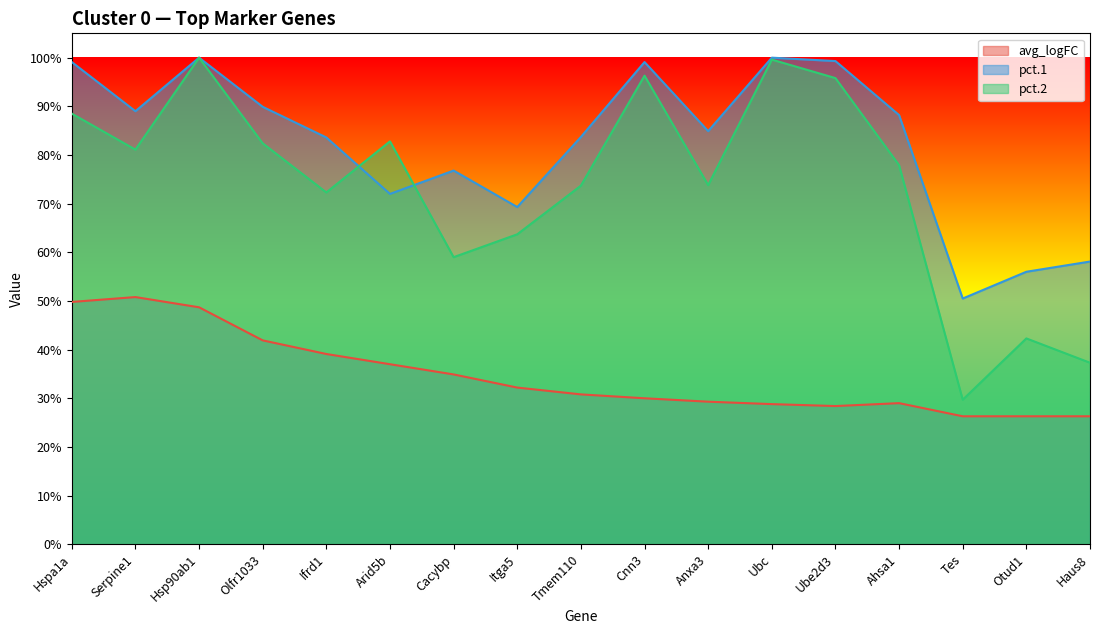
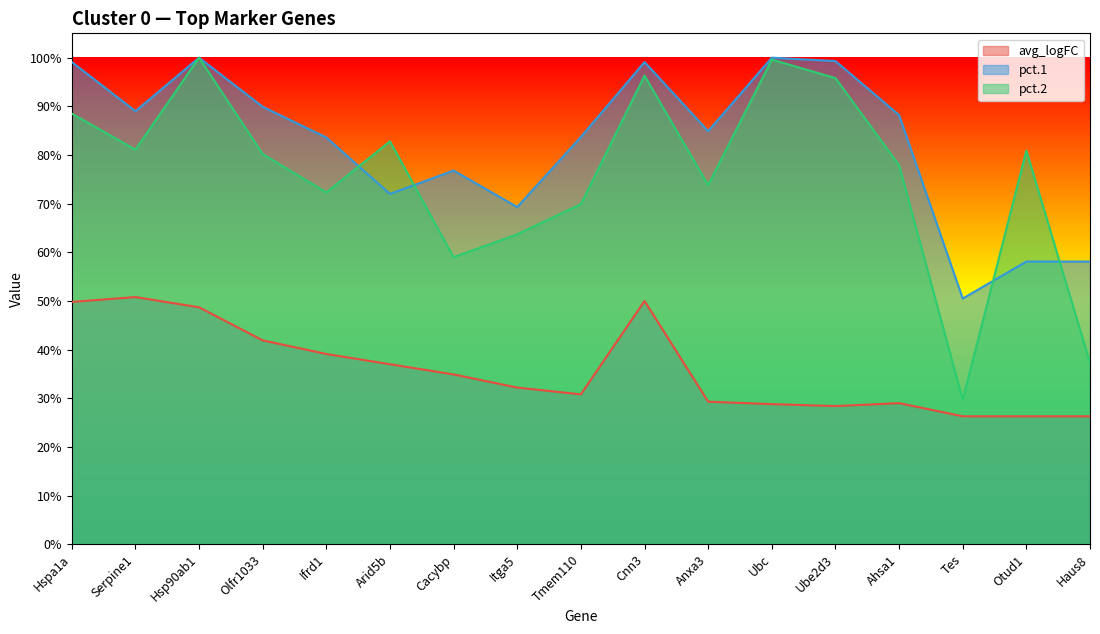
  {
    "avg_logFC": {
      "Hspa1a": "50%",
      "Serpine1": "51%",
      "Hsp90ab1": "49%",
      "Olfr1033": "42%",
      "Ifrd1": "39%",
      "Arid5b": "37%",
      "Cacybp": "35%",
      "Itga5": "32%",
      "Tmem110": "31%",
-     "Cnn3": "30%",
+     "Cnn3": "50%",
      "Anxa3": "29%",
      "Ubc": "29%",
      "Ube2d3": "28%",
      "Ahsa1": "29%",
      "Tes": "26%",
      "Otud1": "26%",
      "Haus8": "26%"
    },
    "pct.1": {
      "Hspa1a": "99%",
      "Serpine1": "89%",
      "Olfr1033": "90%",
      "Ifrd1": "84%",
      "Arid5b": "72%",
      "Cacybp": "77%",
      "Itga5": "69%",
      "Tmem110": "84%",
      "Cnn3": "99%",
      "Anxa3": "85%",
      "Ube2d3": "99%",
      "Ahsa1": "88%",
      "Tes": "51%",
-     "Otud1": "56%",
+     "Otud1": "58%",
      "Haus8": "58%"
    },
    "pct.2": {
      "Hspa1a": "89%",
      "Serpine1": "81%",
-     "Olfr1033": "82%",
+     "Olfr1033": "80%",
      "Ifrd1": "72%",
      "Arid5b": "83%",
      "Cacybp": "59%",
      "Itga5": "64%",
-     "Tmem110": "74%",
+     "Tmem110": "70%",
      "Cnn3": "96%",
      "Anxa3": "74%",
      "Ube2d3": "96%",
      "Ahsa1": "78%",
      "Tes": "30%",
-     "Otud1": "42%",
+     "Otud1": "81%",
      "Haus8": "37%"
    }
  }
